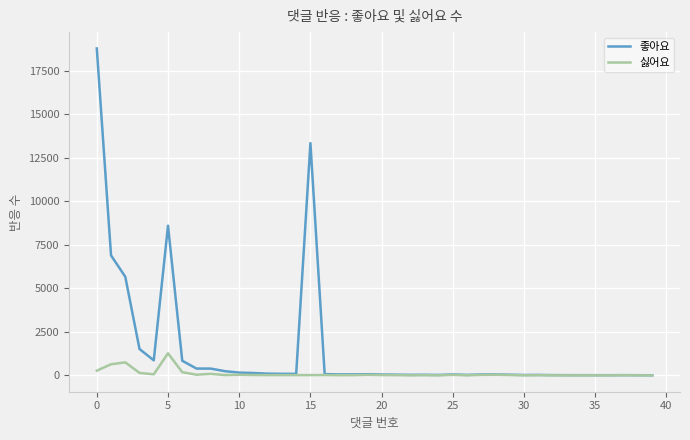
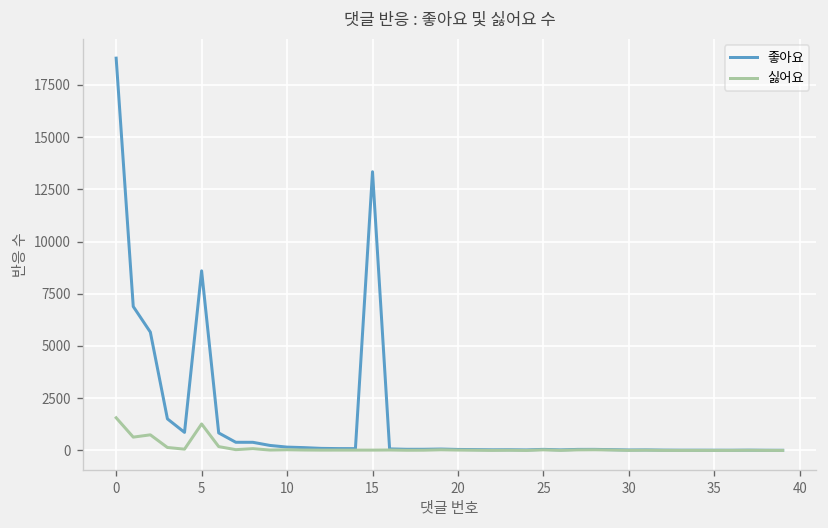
  {
    "좋아요": {
      "0": 18800,
      "5": 8600,
      "15": 13300
    },
    "싫어요": {
-     "0": 300,
+     "0": 1600,
      "5": 1300,
      "15": 0
    }
  }
